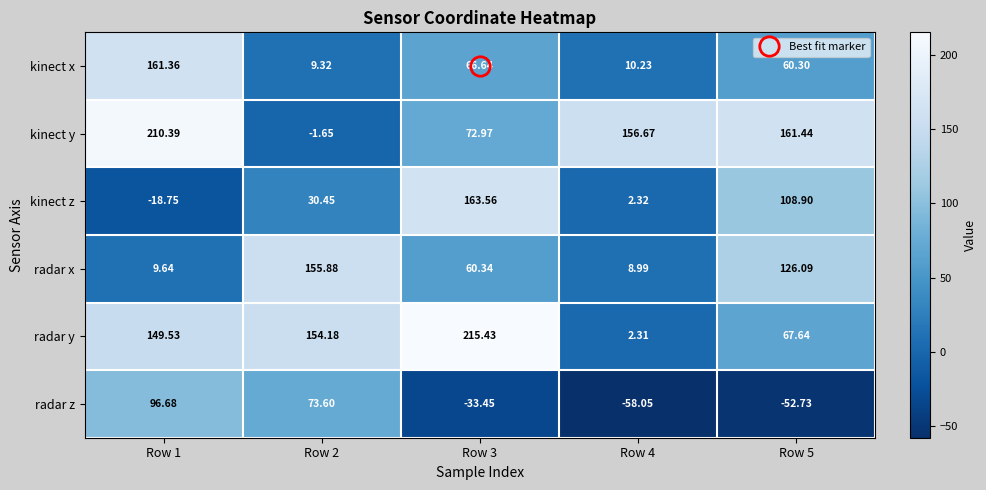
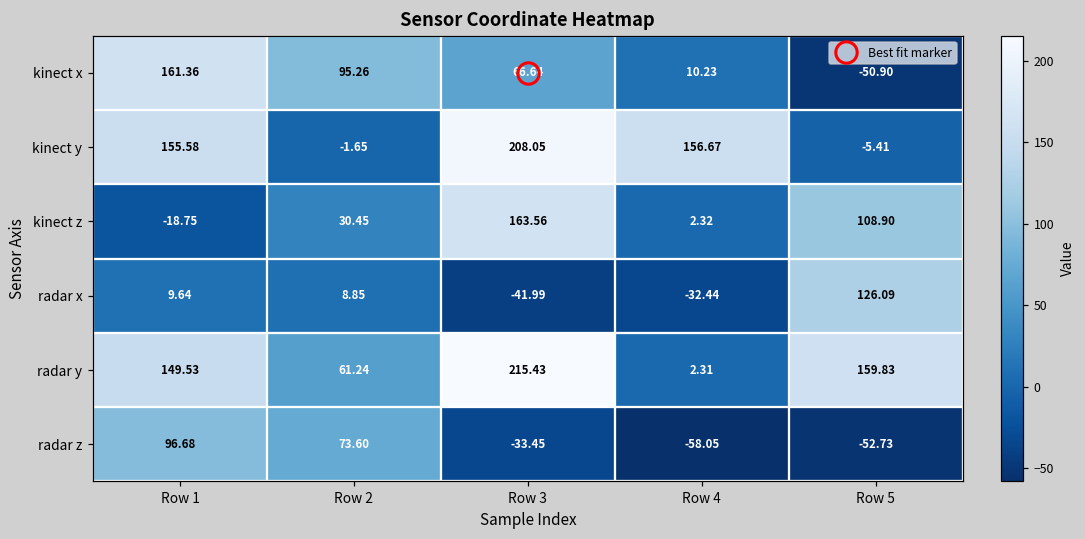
  {
    "kinect x": {
      "Row 1": 161.36,
-     "Row 2": 9.32,
+     "Row 2": 95.26,
      "Row 4": 10.23,
-     "Row 5": 60.30
+     "Row 5": -50.90
    },
    "kinect y": {
-     "Row 1": 210.39,
+     "Row 1": 155.58,
      "Row 2": -1.65,
-     "Row 3": 72.97,
+     "Row 3": 208.05,
      "Row 4": 156.67,
-     "Row 5": 161.44
+     "Row 5": -5.41
    },
    "kinect z": {
      "Row 1": -18.75,
      "Row 2": 30.45,
      "Row 3": 163.56,
      "Row 4": 2.32,
      "Row 5": 108.90
    },
    "radar x": {
      "Row 1": 9.64,
-     "Row 2": 155.88,
-     "Row 3": 60.34,
-     "Row 4": 8.99,
+     "Row 2": 8.85,
+     "Row 3": -41.99,
+     "Row 4": -32.44,
      "Row 5": 126.09
    },
    "radar y": {
      "Row 1": 149.53,
-     "Row 2": 154.18,
+     "Row 2": 61.24,
      "Row 3": 215.43,
      "Row 4": 2.31,
-     "Row 5": 67.64
+     "Row 5": 159.83
    },
    "radar z": {
      "Row 1": 96.68,
      "Row 2": 73.60,
      "Row 3": -33.45,
      "Row 4": -58.05,
      "Row 5": -52.73
    }
  }
